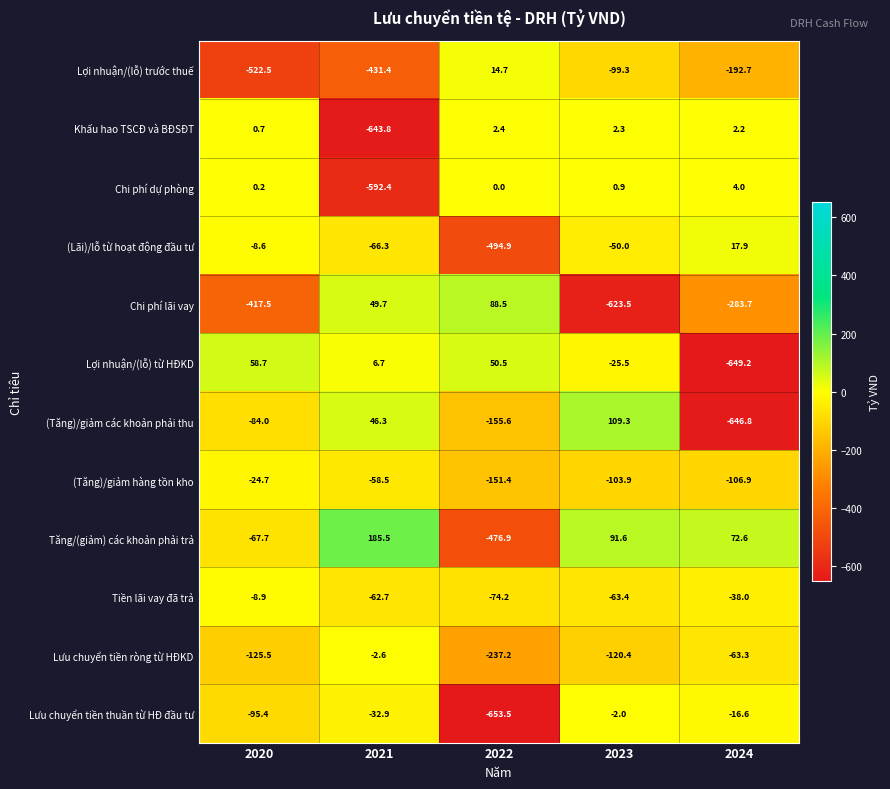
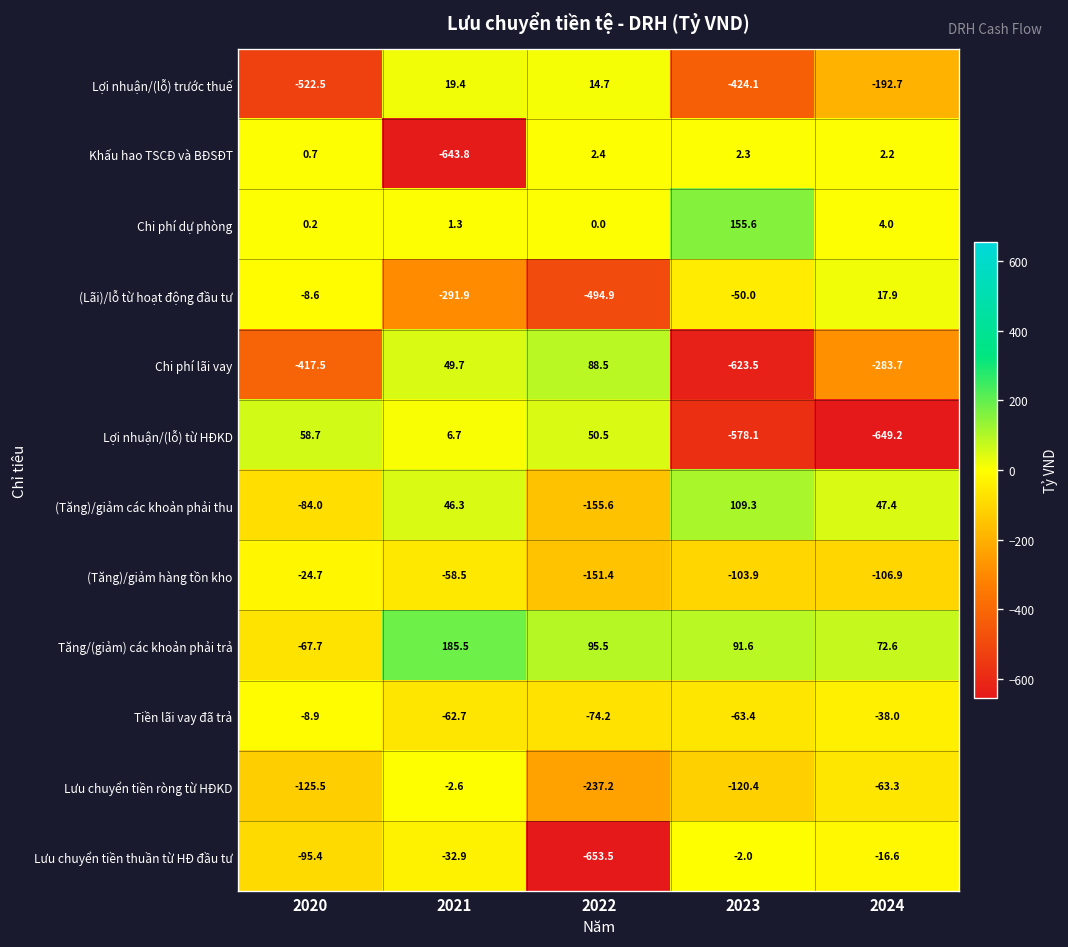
  {
    "Lợi nhuận/(lỗ) trước thuế": {
      "2020": -522.5,
-     "2021": -431.4,
+     "2021": 19.4,
      "2022": 14.7,
-     "2023": -99.3,
+     "2023": -424.1,
      "2024": -192.7
    },
    "Khấu hao TSCĐ và BĐSĐT": {
      "2020": 0.7,
      "2021": -643.8,
      "2022": 2.4,
      "2023": 2.3,
      "2024": 2.2
    },
    "Chi phí dự phòng": {
      "2020": 0.2,
-     "2021": -592.4,
+     "2021": 1.3,
      "2022": 0.0,
-     "2023": 0.9,
+     "2023": 155.6,
      "2024": 4.0
    },
    "(Lãi)/lỗ từ hoạt động đầu tư": {
      "2020": -8.6,
-     "2021": -66.3,
+     "2021": -291.9,
      "2022": -494.9,
      "2023": -50.0,
      "2024": 17.9
    },
    "Chi phí lãi vay": {
      "2020": -417.5,
      "2021": 49.7,
      "2022": 88.5,
      "2023": -623.5,
      "2024": -283.7
    },
    "Lợi nhuận/(lỗ) từ HĐKD": {
      "2020": 58.7,
      "2021": 6.7,
      "2022": 50.5,
-     "2023": -25.5,
+     "2023": -578.1,
      "2024": -649.2
    },
    "(Tăng)/giảm các khoản phải thu": {
      "2020": -84.0,
      "2021": 46.3,
      "2022": -155.6,
      "2023": 109.3,
-     "2024": -646.8
+     "2024": 47.4
    },
    "(Tăng)/giảm hàng tồn kho": {
      "2020": -24.7,
      "2021": -58.5,
      "2022": -151.4,
      "2023": -103.9,
      "2024": -106.9
    },
    "Tăng/(giảm) các khoản phải trả": {
      "2020": -67.7,
      "2021": 185.5,
-     "2022": -476.9,
+     "2022": 95.5,
      "2023": 91.6,
      "2024": 72.6
    },
    "Tiền lãi vay đã trả": {
      "2020": -8.9,
      "2021": -62.7,
      "2022": -74.2,
      "2023": -63.4,
      "2024": -38.0
    },
    "Lưu chuyển tiền ròng từ HĐKD": {
      "2020": -125.5,
      "2021": -2.6,
      "2022": -237.2,
      "2023": -120.4,
      "2024": -63.3
    },
    "Lưu chuyển tiền thuần từ HĐ đầu tư": {
      "2020": -95.4,
      "2021": -32.9,
      "2022": -653.5,
      "2023": -2.0,
      "2024": -16.6
    }
  }
